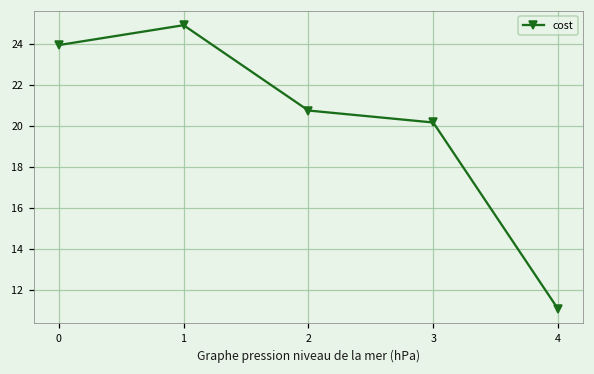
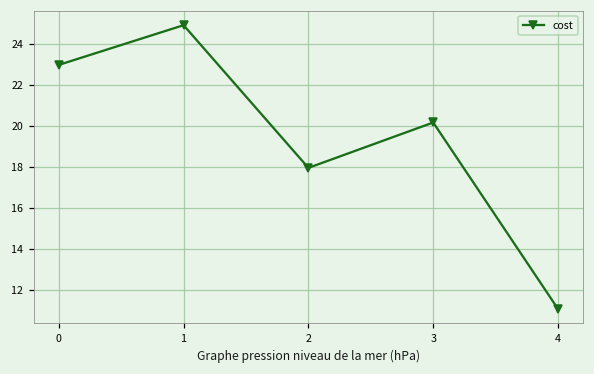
  {
-   "0": 23.9,
+   "0": 23.0,
    "1": 24.9,
-   "2": 20.8,
+   "2": 18.0,
    "3": 20.2,
    "4": 11.1
  }
